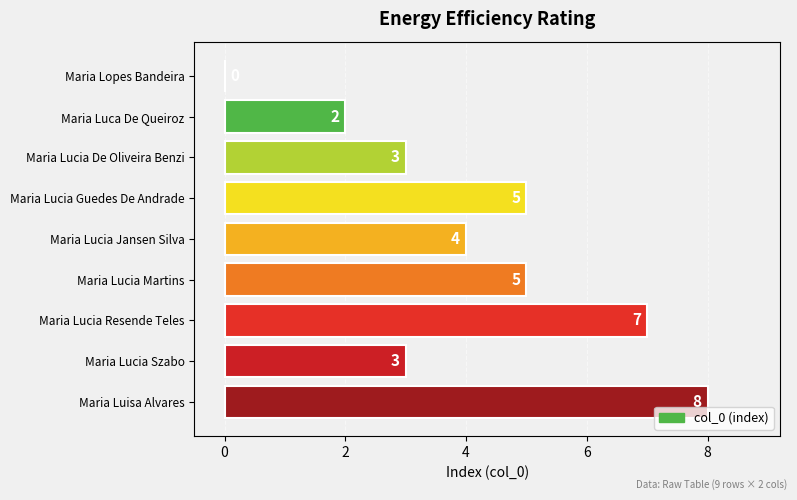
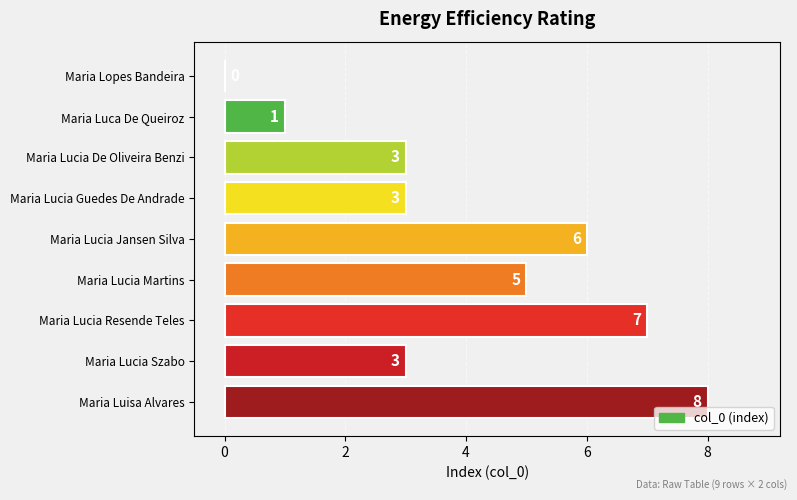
  {
-   "Maria Luca De Queiroz": 2,
+   "Maria Luca De Queiroz": 1,
    "Maria Lucia De Oliveira Benzi": 3,
-   "Maria Lucia Guedes De Andrade": 5,
-   "Maria Lucia Jansen Silva": 4,
+   "Maria Lucia Guedes De Andrade": 3,
+   "Maria Lucia Jansen Silva": 6,
    "Maria Lucia Martins": 5,
    "Maria Lucia Resende Teles": 7,
    "Maria Lucia Szabo": 3
  }
